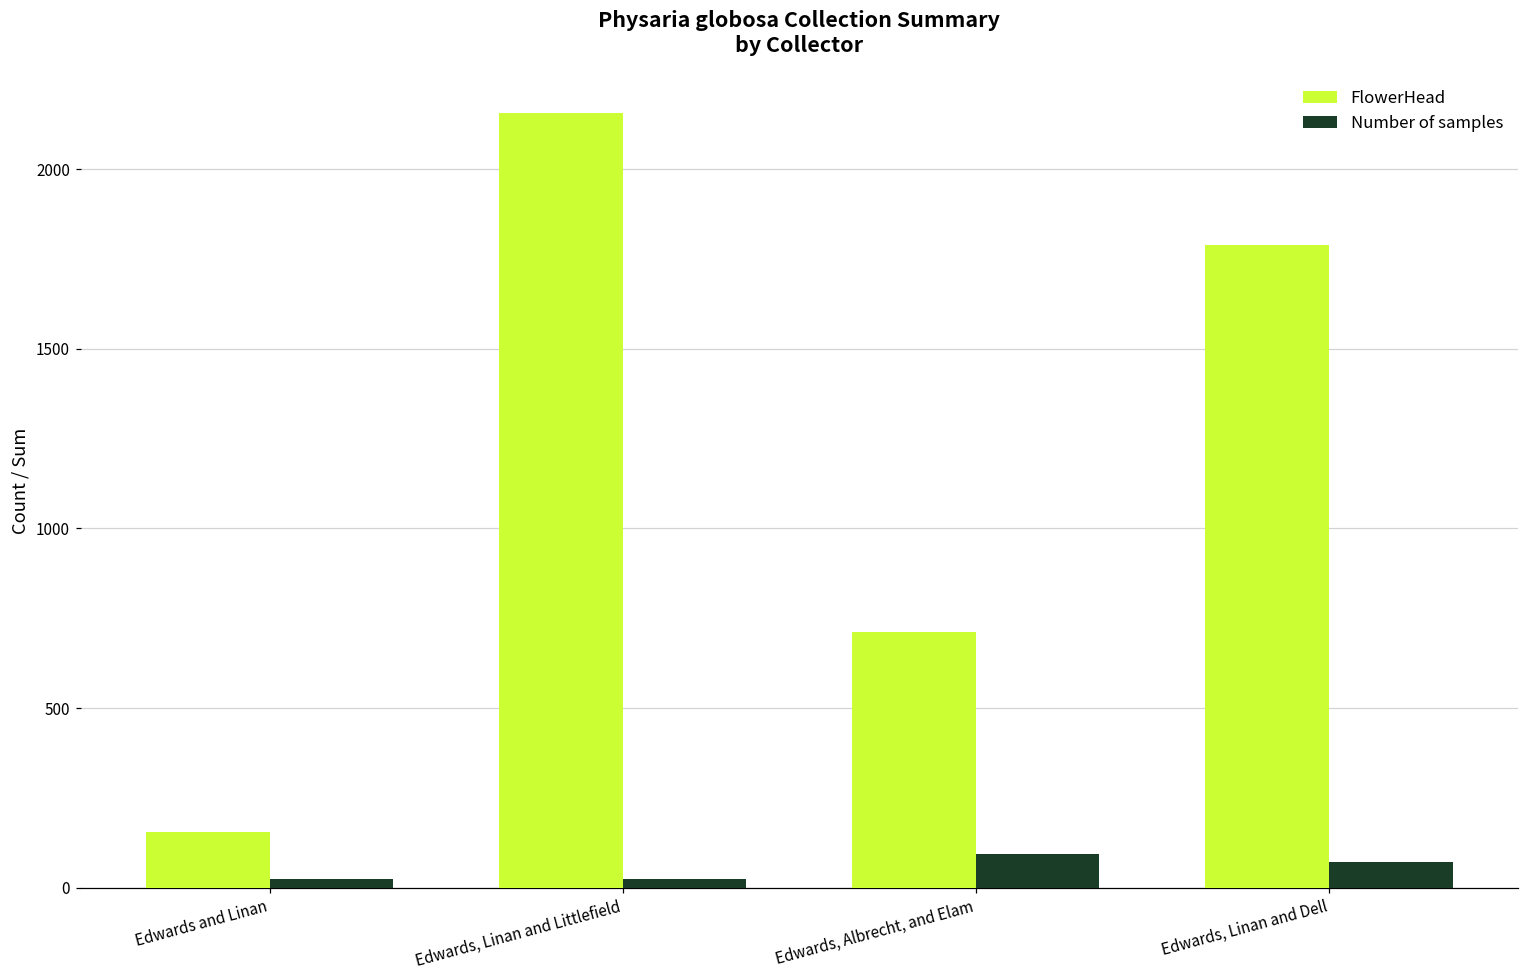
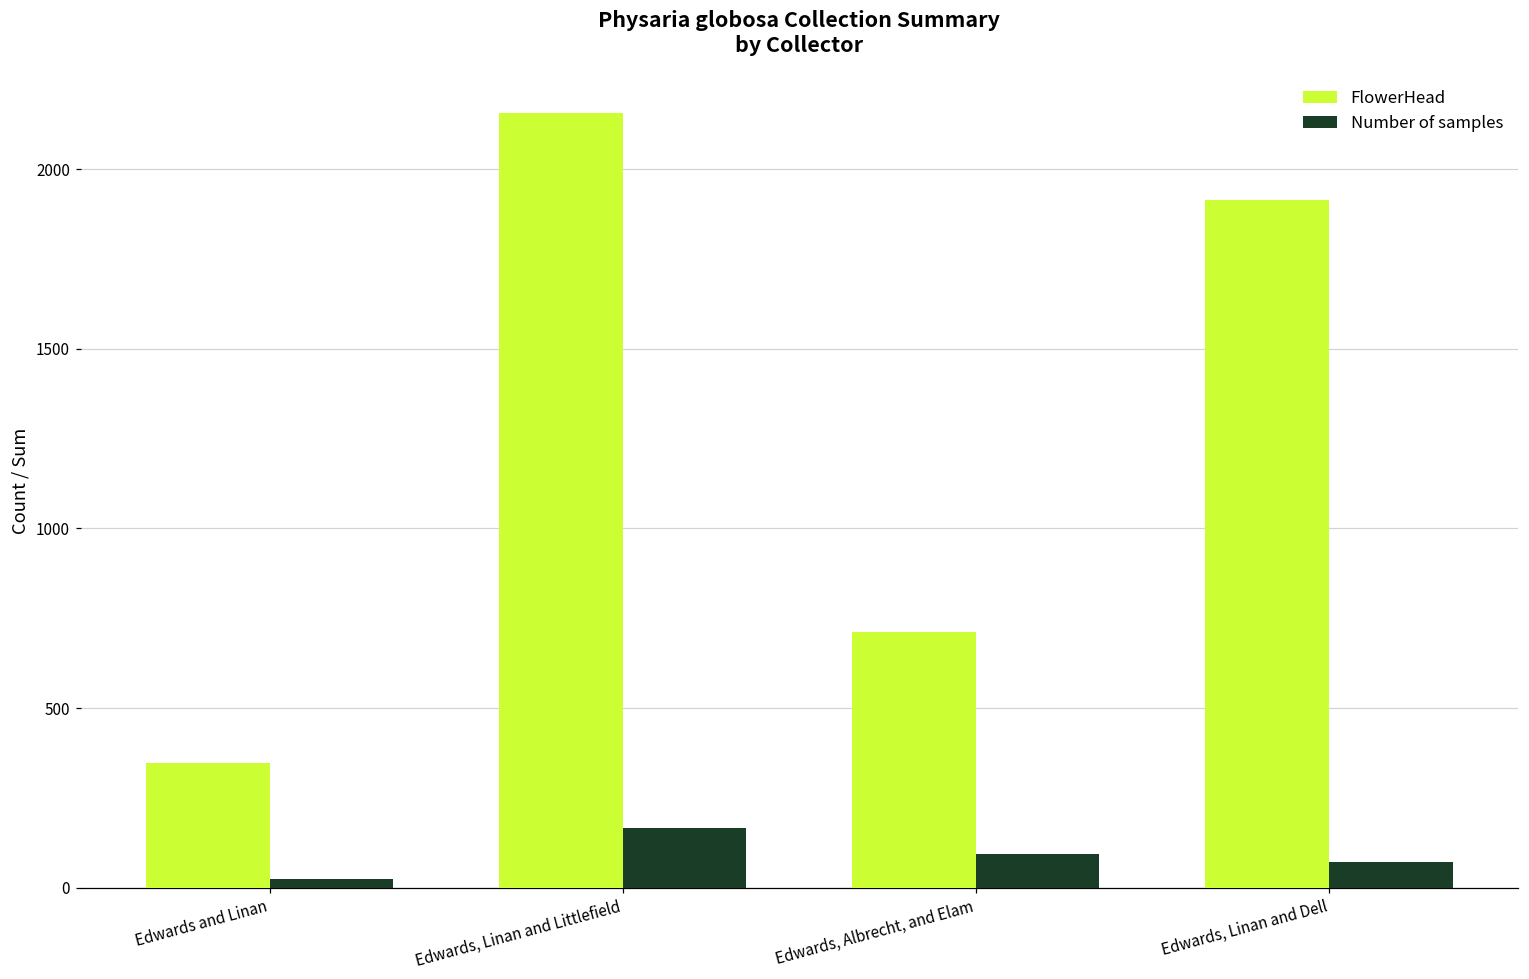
  {
    "FlowerHead": {
-     "Edwards and Linan": 160,
+     "Edwards and Linan": 350,
      "Edwards, Linan and Littlefield": 2160,
      "Edwards, Albrecht, and Elam": 710,
-     "Edwards, Linan and Dell": 1790
+     "Edwards, Linan and Dell": 1920
    },
    "Number of samples": {
      "Edwards and Linan": 20,
-     "Edwards, Linan and Littlefield": 20,
+     "Edwards, Linan and Littlefield": 170,
      "Edwards, Albrecht, and Elam": 100,
      "Edwards, Linan and Dell": 70
    }
  }
